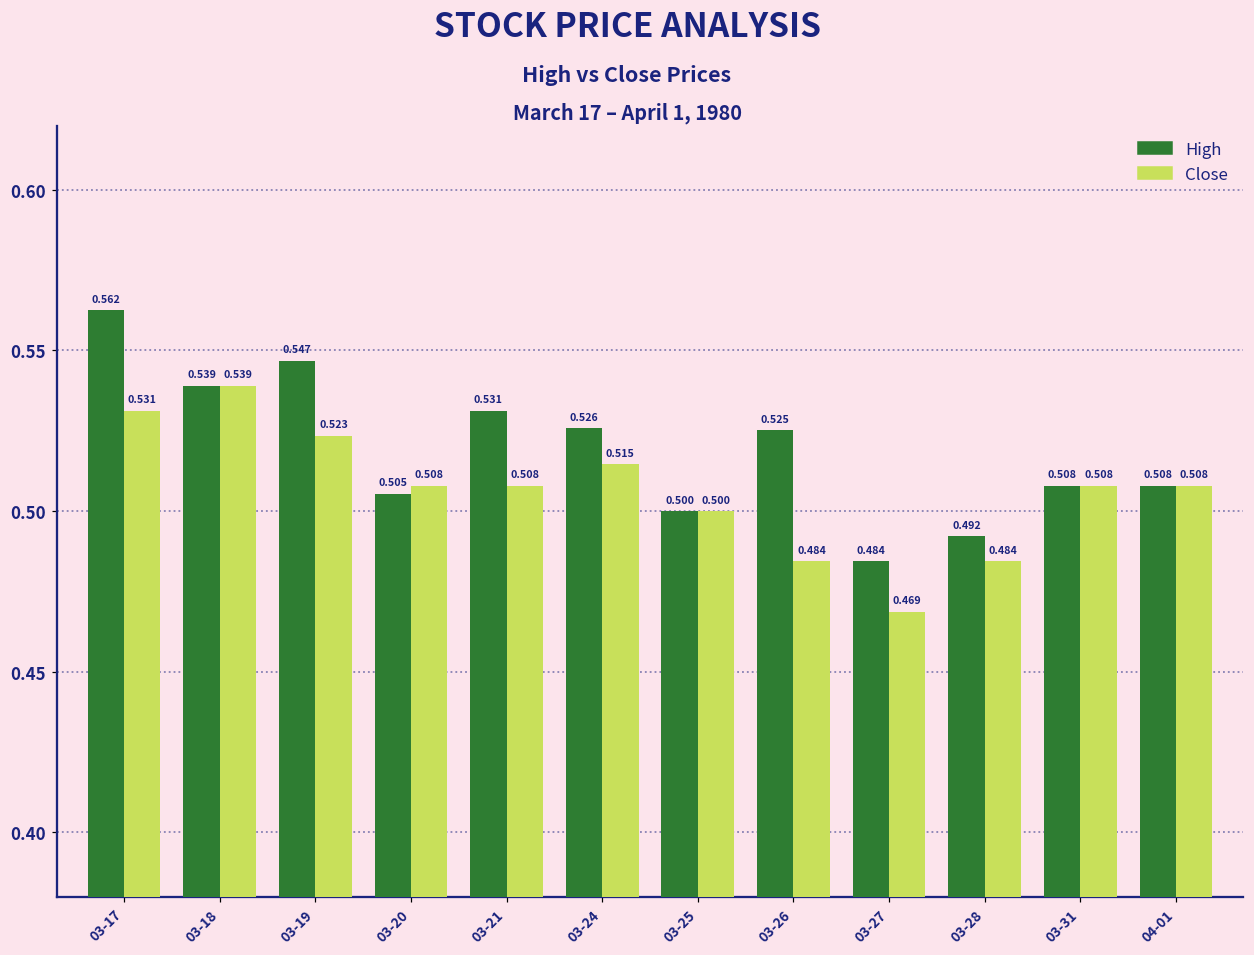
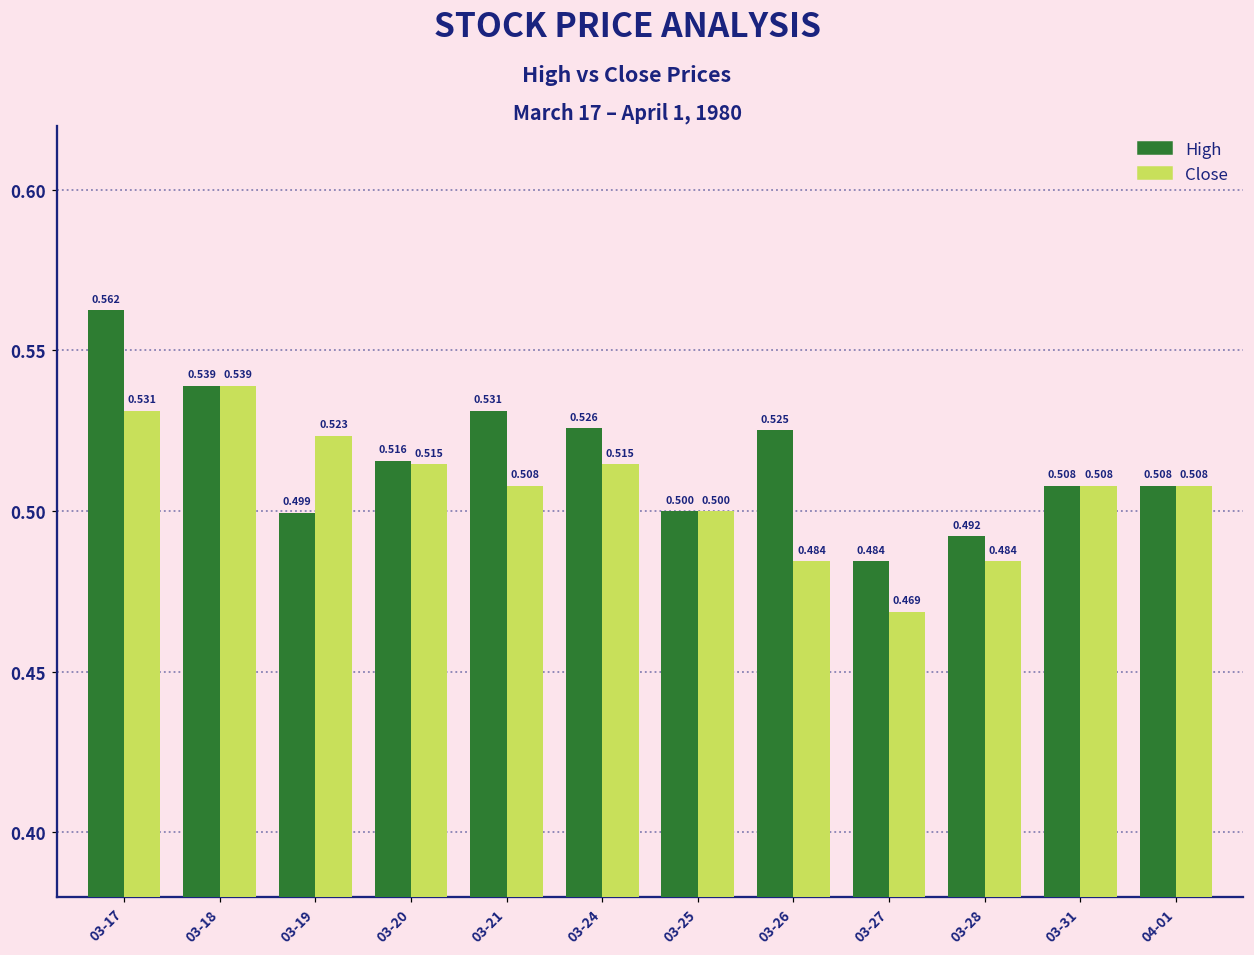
  {
    "High": {
      "03-17": 0.562,
      "03-18": 0.539,
-     "03-19": 0.547,
-     "03-20": 0.505,
+     "03-19": 0.499,
+     "03-20": 0.516,
      "03-21": 0.531,
      "03-24": 0.526,
      "03-25": 0.500,
      "03-26": 0.525,
      "03-27": 0.484,
      "03-28": 0.492,
      "03-31": 0.508,
      "04-01": 0.508
    },
    "Close": {
      "03-17": 0.531,
      "03-18": 0.539,
      "03-19": 0.523,
-     "03-20": 0.508,
+     "03-20": 0.515,
      "03-21": 0.508,
      "03-24": 0.515,
      "03-25": 0.500,
      "03-26": 0.484,
      "03-27": 0.469,
      "03-28": 0.484,
      "03-31": 0.508,
      "04-01": 0.508
    }
  }
